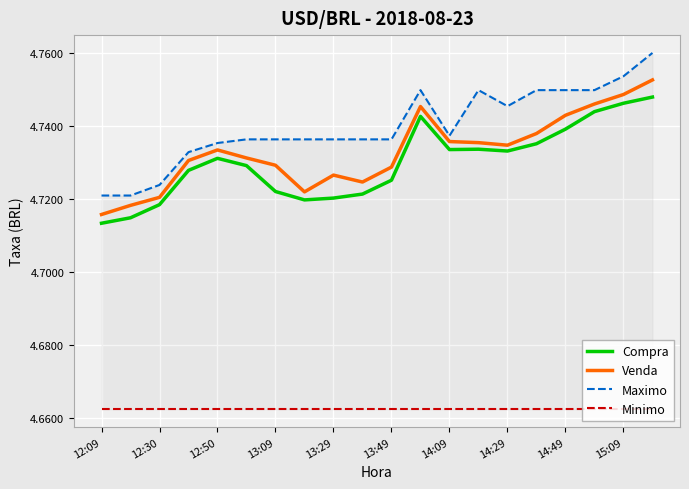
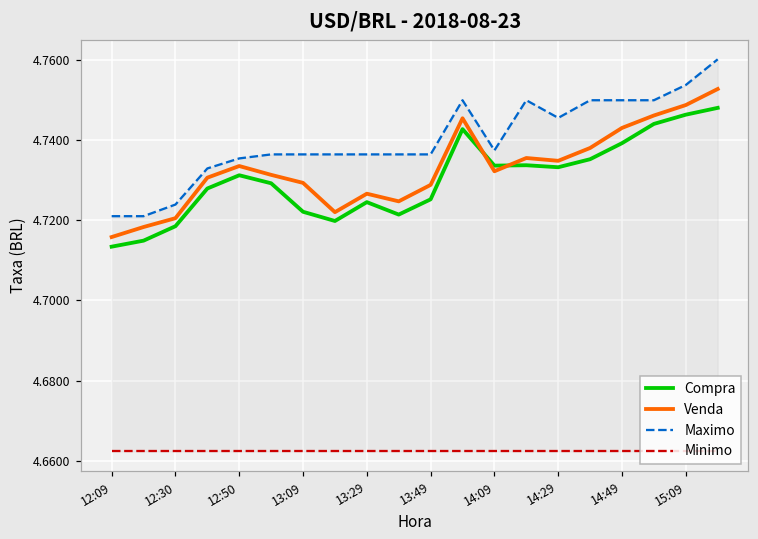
  {
    "Compra": {
      "12:09": 4.713,
      "12:30": 4.719,
      "12:50": 4.731,
      "13:09": 4.722,
-     "13:29": 4.720,
+     "13:29": 4.725,
      "13:49": 4.725,
      "14:09": 4.734,
      "14:29": 4.733,
      "14:49": 4.739,
      "15:09": 4.746
    },
    "Venda": {
      "12:09": 4.716,
      "12:30": 4.721,
      "12:50": 4.734,
      "13:09": 4.729,
      "13:29": 4.727,
      "13:49": 4.729,
-     "14:09": 4.736,
+     "14:09": 4.732,
      "14:29": 4.735,
      "14:49": 4.743,
      "15:09": 4.749
    },
    "Maximo": {
      "12:09": 4.721,
      "12:30": 4.724,
      "12:50": 4.735,
      "13:09": 4.736,
      "13:29": 4.736,
      "13:49": 4.736,
      "14:09": 4.737,
      "14:29": 4.746,
      "14:49": 4.750,
      "15:09": 4.754
    },
    "Minimo": {
      "12:09": 4.662,
      "12:30": 4.662,
      "12:50": 4.662,
      "13:09": 4.662,
      "13:29": 4.662,
      "13:49": 4.662,
      "14:09": 4.662,
      "14:29": 4.662,
      "14:49": 4.662
    }
  }
